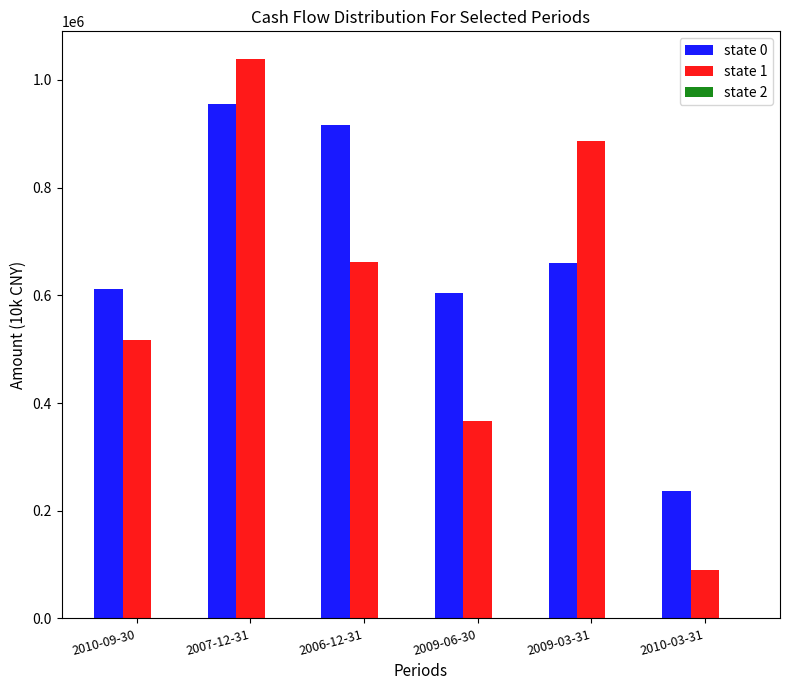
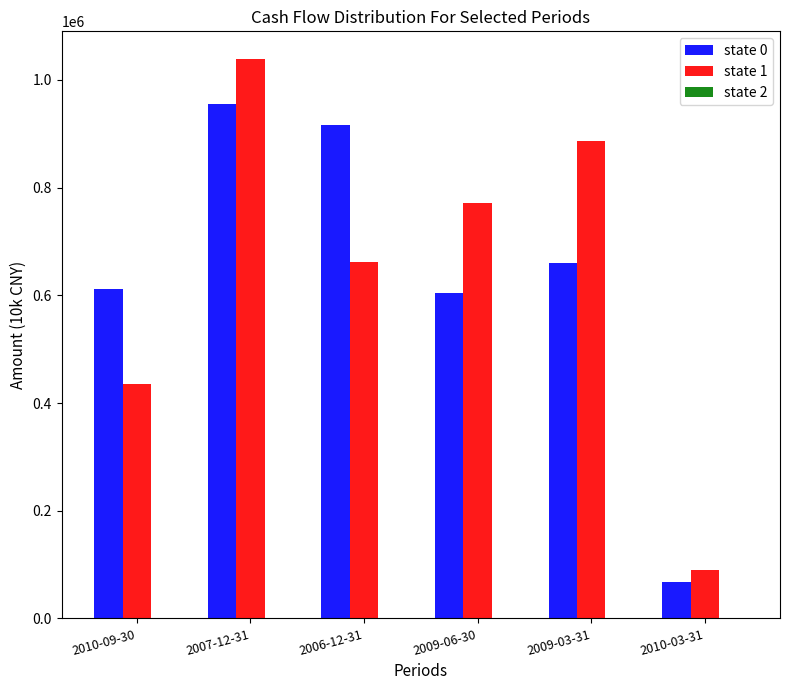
  {
    "state 0": {
      "2010-09-30": 610000,
      "2007-12-31": 950000,
      "2006-12-31": 920000,
      "2009-06-30": 600000,
      "2009-03-31": 660000,
-     "2010-03-31": 240000
+     "2010-03-31": 70000
    },
    "state 1": {
-     "2010-09-30": 520000,
+     "2010-09-30": 440000,
      "2007-12-31": 1040000,
      "2006-12-31": 660000,
-     "2009-06-30": 370000,
+     "2009-06-30": 770000,
      "2009-03-31": 890000,
      "2010-03-31": 90000
    },
    "state 2": {
      "2010-09-30": 0,
      "2007-12-31": 0,
      "2006-12-31": 0,
      "2009-06-30": 0,
      "2009-03-31": 0,
      "2010-03-31": 0
    }
  }
